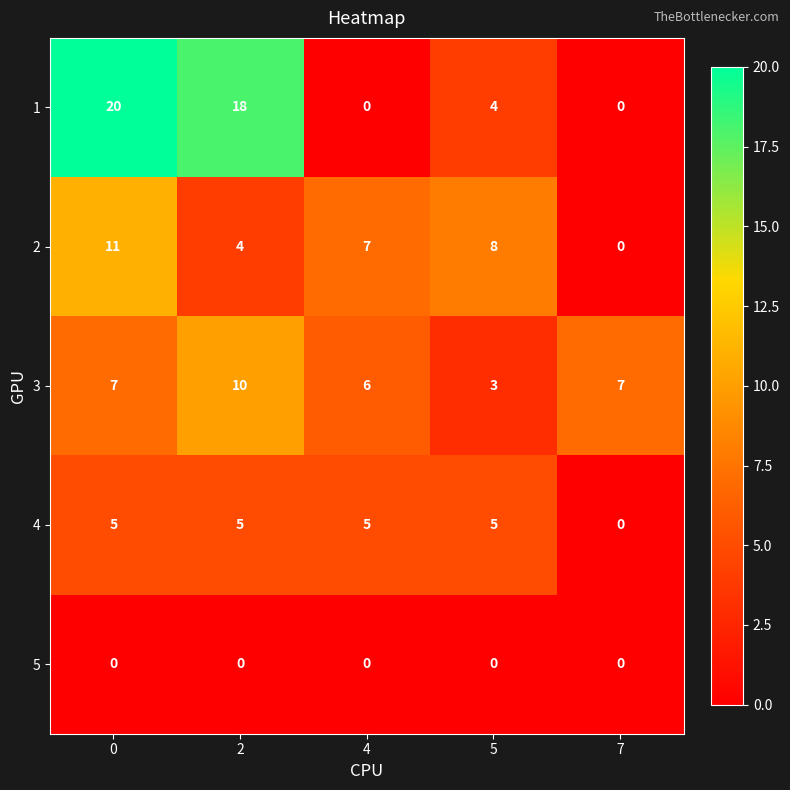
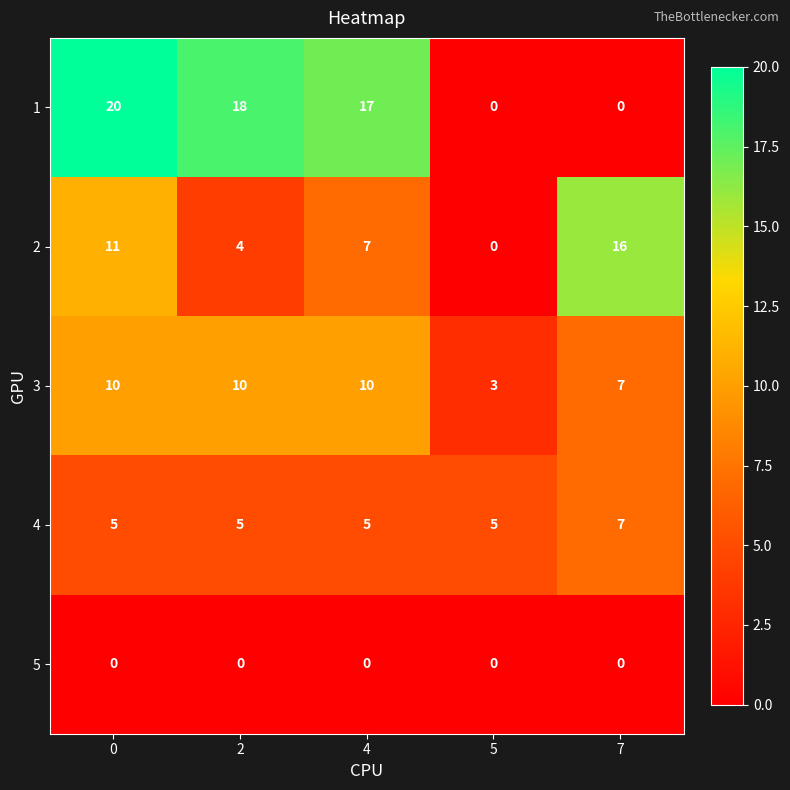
  {
    "1": {
      "0": 20,
      "2": 18,
-     "4": 0,
-     "5": 4,
+     "4": 17,
+     "5": 0,
      "7": 0
    },
    "2": {
      "0": 11,
      "2": 4,
      "4": 7,
-     "5": 8,
-     "7": 0
+     "5": 0,
+     "7": 16
    },
    "3": {
-     "0": 7,
+     "0": 10,
      "2": 10,
-     "4": 6,
+     "4": 10,
      "5": 3,
      "7": 7
    },
    "4": {
      "0": 5,
      "2": 5,
      "4": 5,
      "5": 5,
-     "7": 0
+     "7": 7
    },
    "5": {
      "0": 0,
      "2": 0,
      "4": 0,
      "5": 0,
      "7": 0
    }
  }
